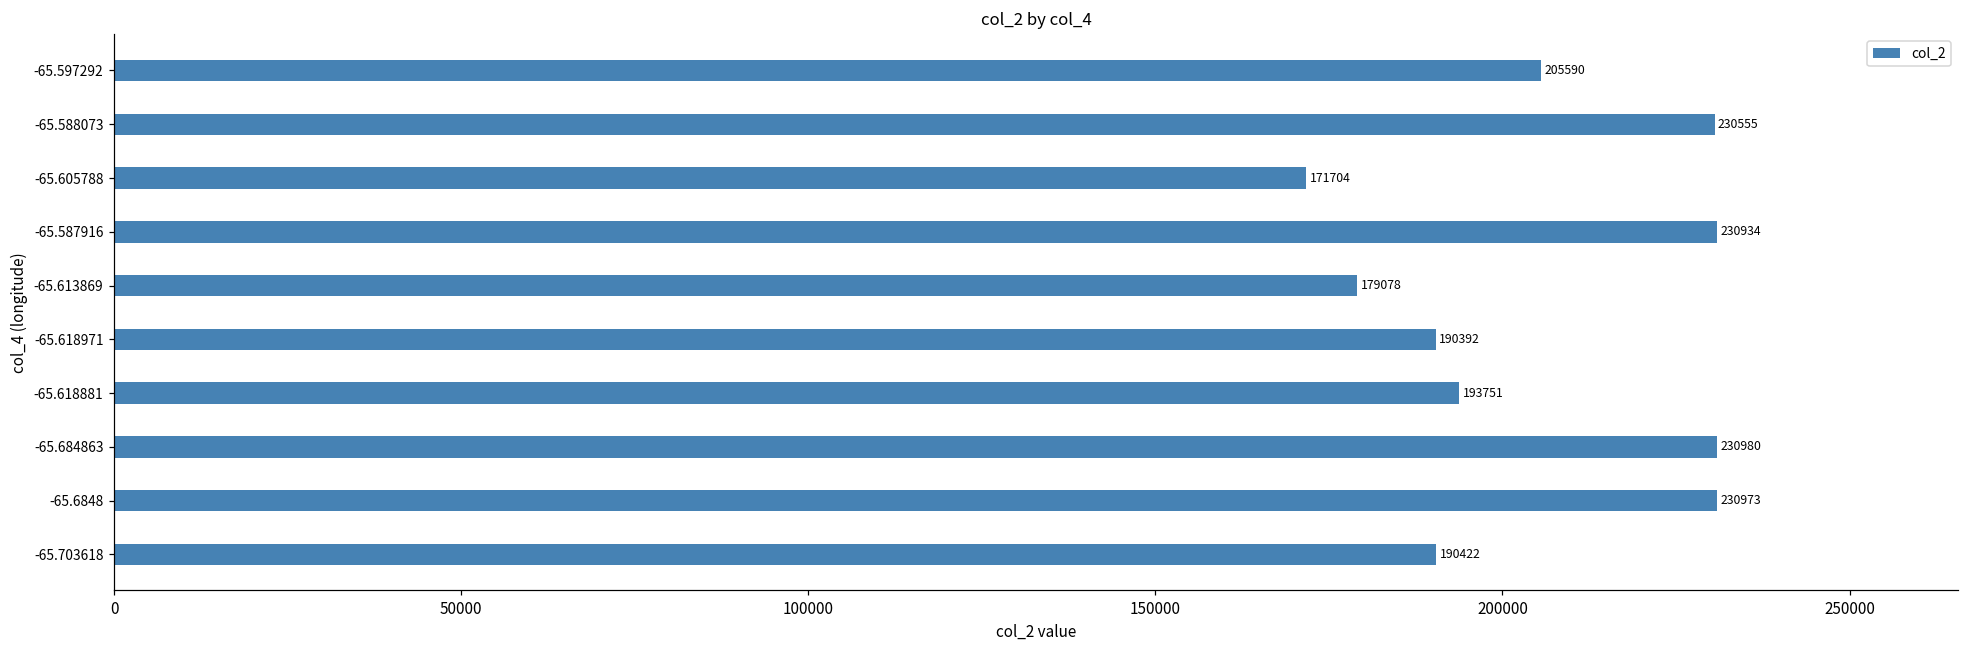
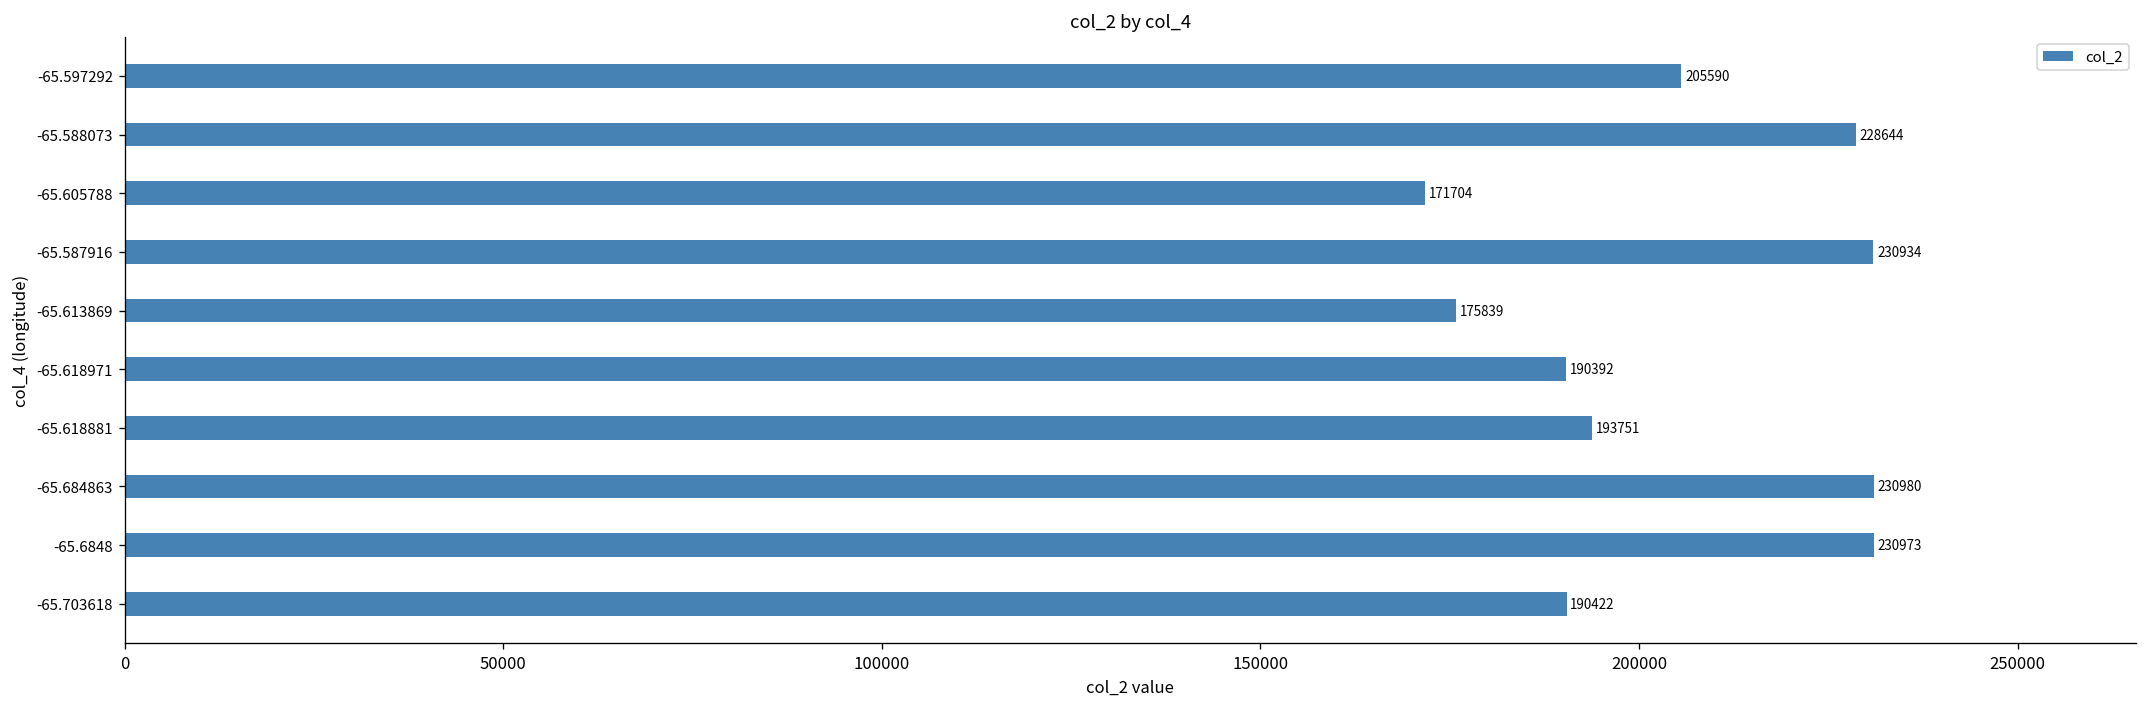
  {
    "-65.597292": 205590,
-   "-65.588073": 230555,
+   "-65.588073": 228644,
    "-65.605788": 171704,
    "-65.587916": 230934,
-   "-65.613869": 179078,
+   "-65.613869": 175839,
    "-65.618971": 190392,
    "-65.618881": 193751,
    "-65.684863": 230980,
    "-65.6848": 230973,
    "-65.703618": 190422
  }
